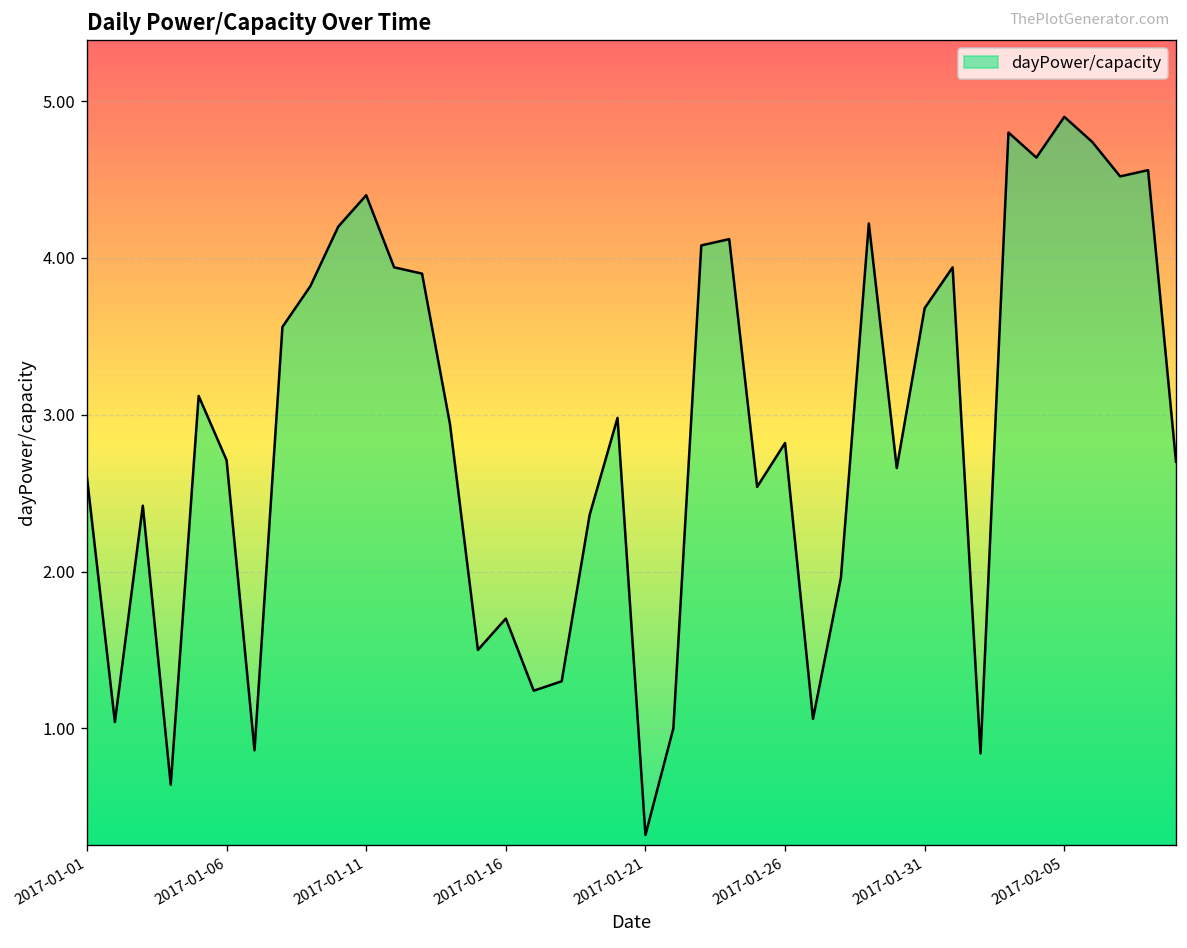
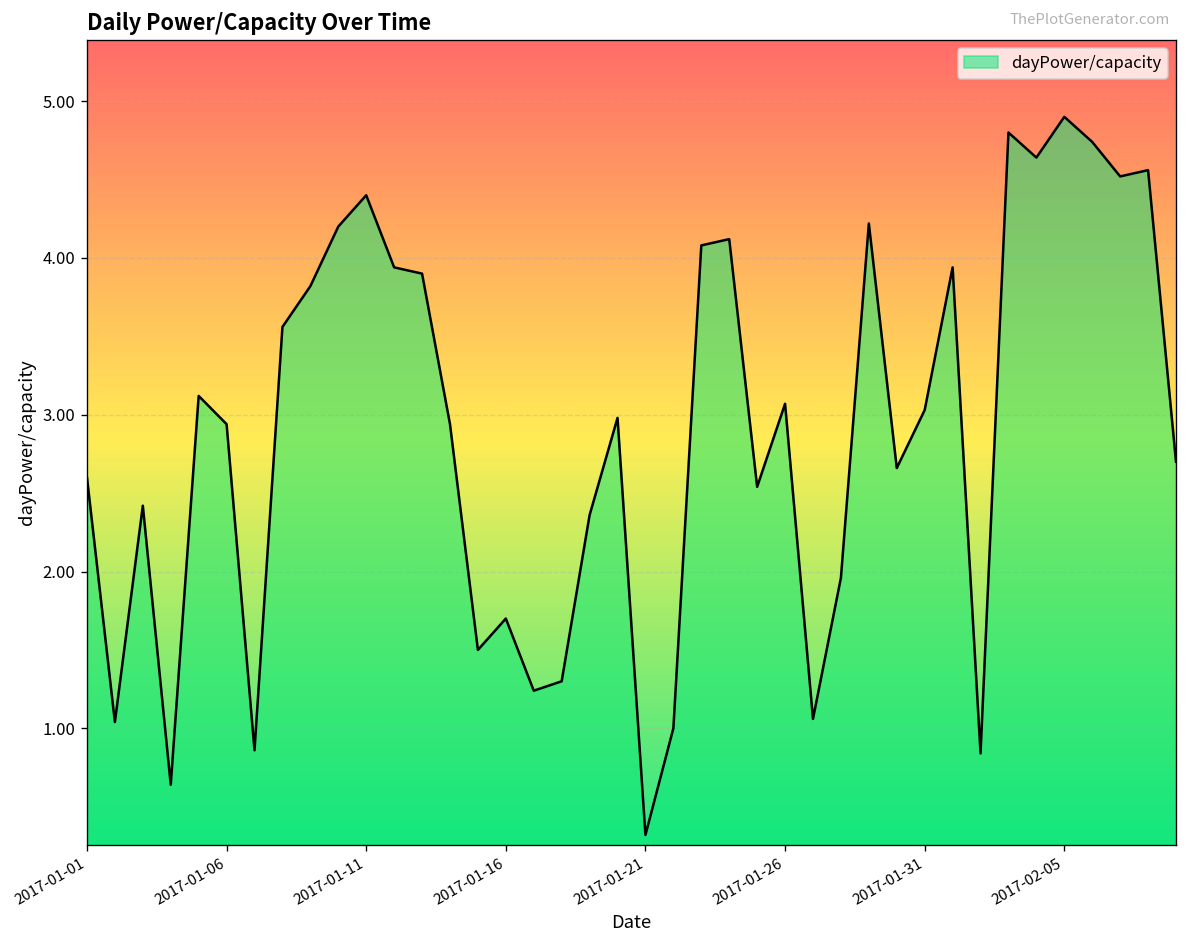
  {
    "2017-01-01": 2.60,
-   "2017-01-06": 2.71,
+   "2017-01-06": 2.94,
    "2017-01-11": 4.40,
    "2017-01-16": 1.70,
    "2017-01-21": 0.32,
-   "2017-01-26": 2.82,
-   "2017-01-31": 3.68,
+   "2017-01-26": 3.07,
+   "2017-01-31": 3.03,
    "2017-02-05": 4.90
  }
